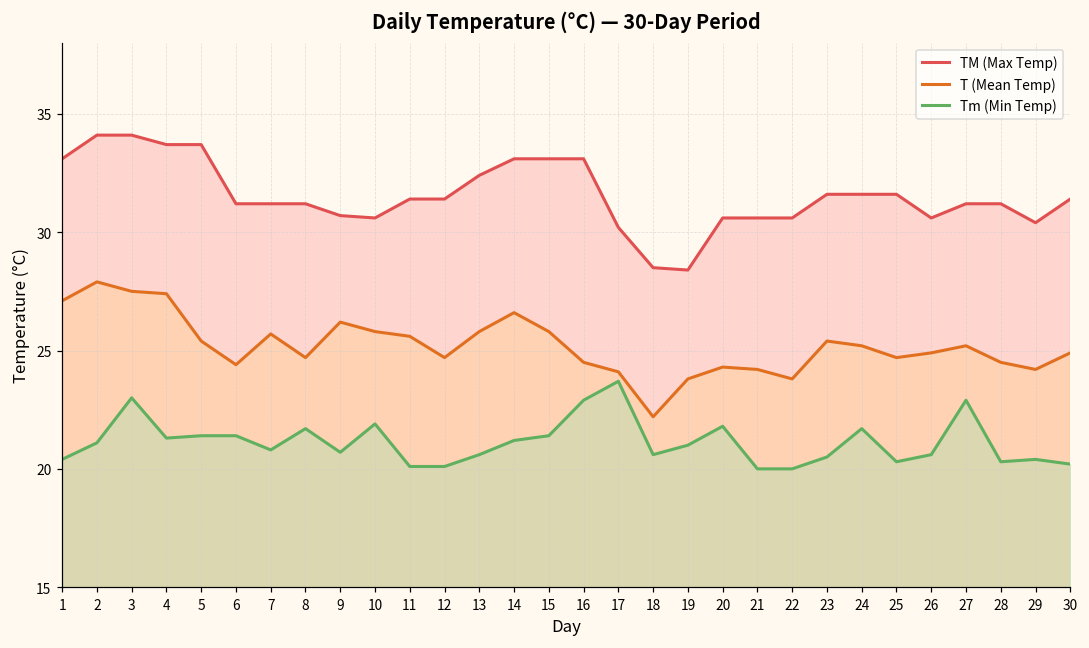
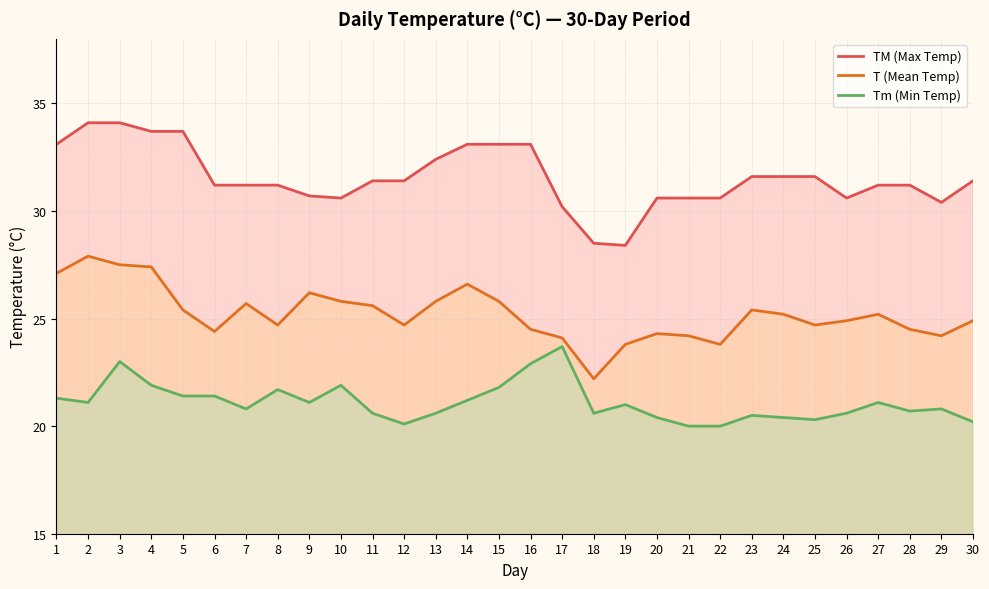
  {
    "Tm (Min Temp)": {
-     "1": 20.4,
+     "1": 21.3,
      "2": 21.1,
      "3": 23.0,
-     "4": 21.3,
+     "4": 21.9,
      "5": 21.4,
      "6": 21.4,
      "7": 20.8,
      "8": 21.7,
-     "9": 20.7,
+     "9": 21.1,
      "10": 21.9,
-     "11": 20.1,
+     "11": 20.6,
      "12": 20.1,
      "13": 20.6,
      "14": 21.2,
-     "15": 21.4,
+     "15": 21.8,
      "16": 22.9,
      "17": 23.7,
      "18": 20.6,
      "19": 21.0,
-     "20": 21.8,
+     "20": 20.4,
      "21": 20.0,
      "22": 20.0,
      "23": 20.5,
-     "24": 21.7,
+     "24": 20.4,
      "25": 20.3,
      "26": 20.6,
-     "27": 22.9,
-     "28": 20.3,
-     "29": 20.4,
+     "27": 21.1,
+     "28": 20.7,
+     "29": 20.8,
      "30": 20.2
    }
  }
